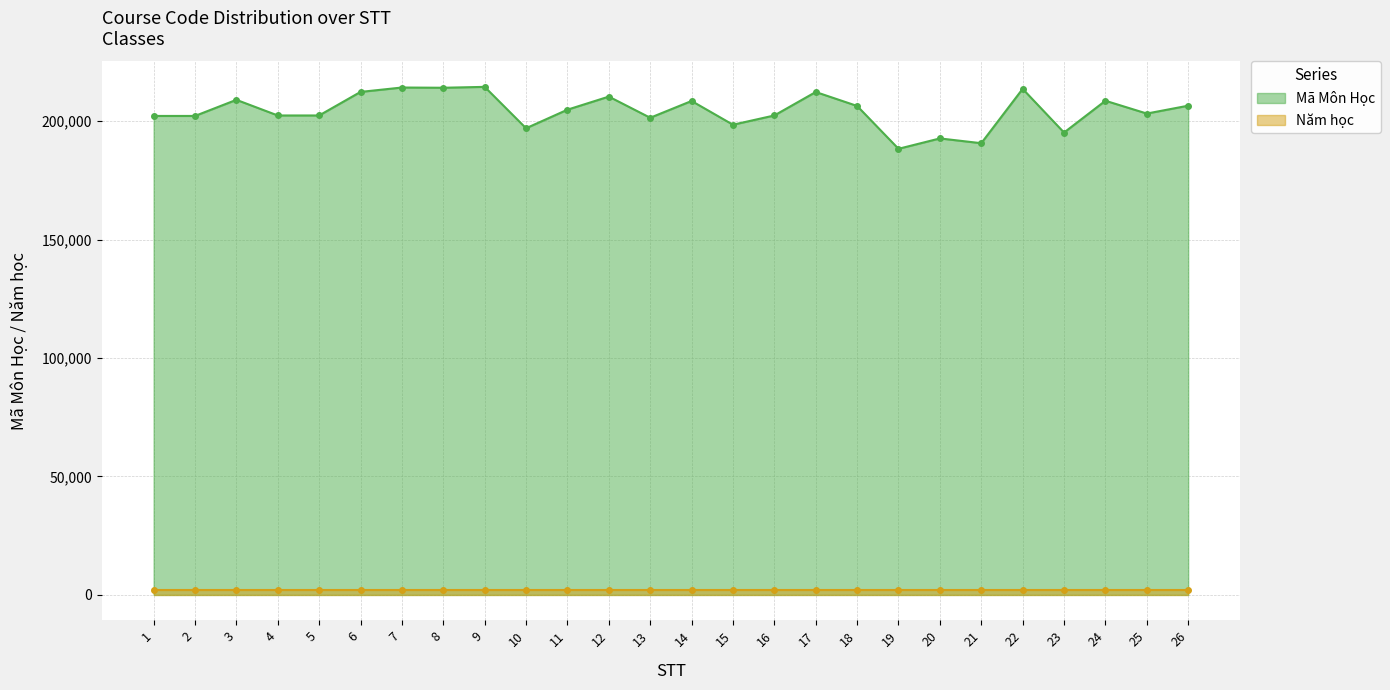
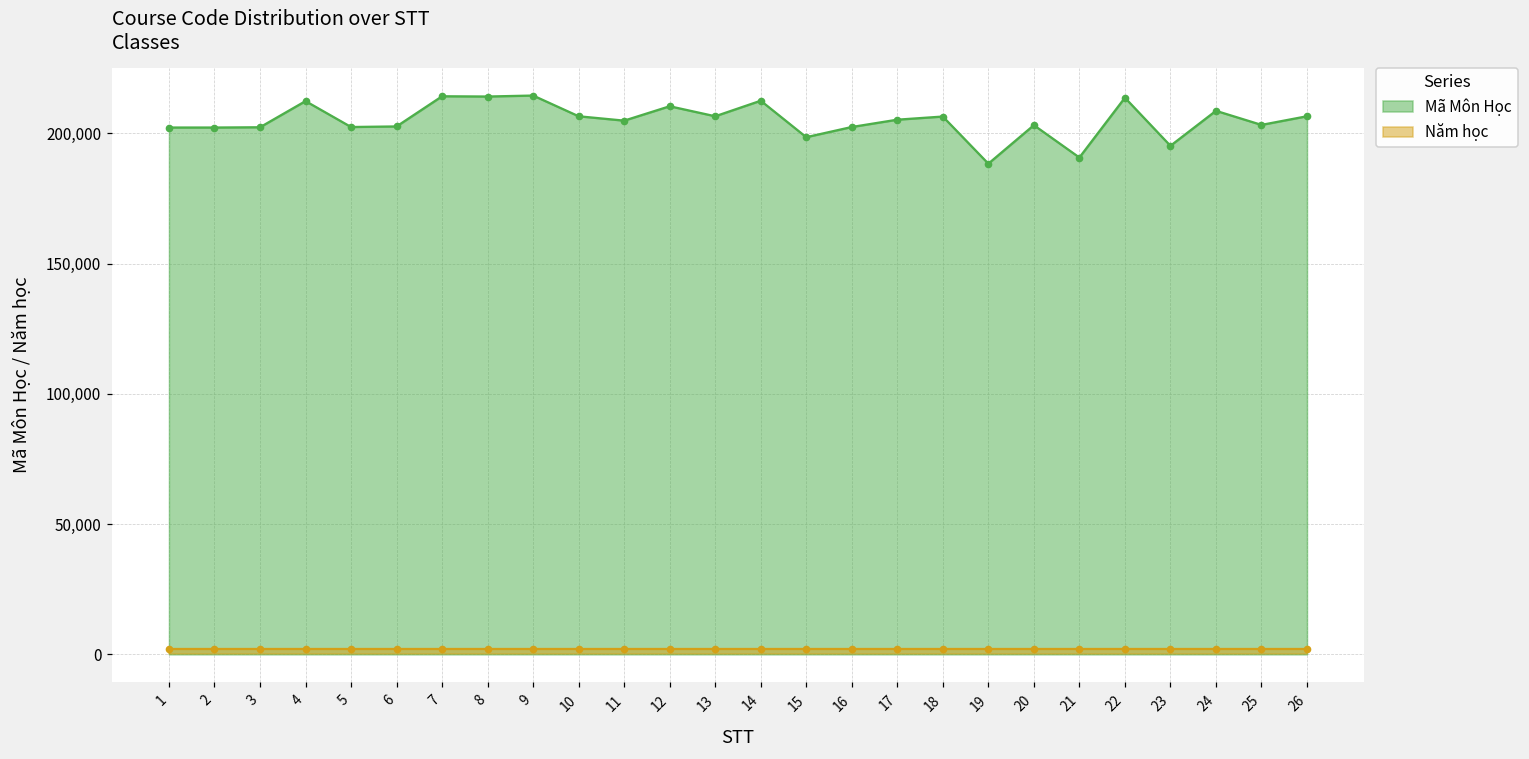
  {
    "Mã Môn Học": {
      "1": "202,000",
      "2": "202,000",
-     "3": "209,000",
-     "4": "202,000",
+     "3": "202,000",
+     "4": "212,000",
      "5": "202,000",
-     "6": "212,000",
+     "6": "203,000",
      "7": "214,000",
      "8": "214,000",
      "9": "214,000",
-     "10": "197,000",
+     "10": "207,000",
      "11": "205,000",
      "12": "210,000",
-     "13": "201,000",
-     "14": "209,000",
+     "13": "207,000",
+     "14": "212,000",
      "15": "198,000",
      "16": "202,000",
-     "17": "212,000",
+     "17": "205,000",
      "18": "206,000",
      "19": "188,000",
-     "20": "193,000",
+     "20": "203,000",
      "21": "191,000",
      "22": "214,000",
      "23": "195,000",
      "24": "209,000",
      "25": "203,000",
      "26": "207,000"
    },
    "Năm học": {
      "1": "2,000",
      "2": "2,000",
      "3": "2,000",
      "4": "2,000",
      "5": "2,000",
      "6": "2,000",
      "7": "2,000",
      "8": "2,000",
      "9": "2,000",
      "10": "2,000",
      "11": "2,000",
      "12": "2,000",
      "13": "2,000",
      "14": "2,000",
      "15": "2,000",
      "16": "2,000",
      "17": "2,000",
      "18": "2,000",
      "19": "2,000",
      "20": "2,000",
      "21": "2,000",
      "22": "2,000",
      "23": "2,000",
      "24": "2,000",
      "25": "2,000",
      "26": "2,000"
    }
  }
